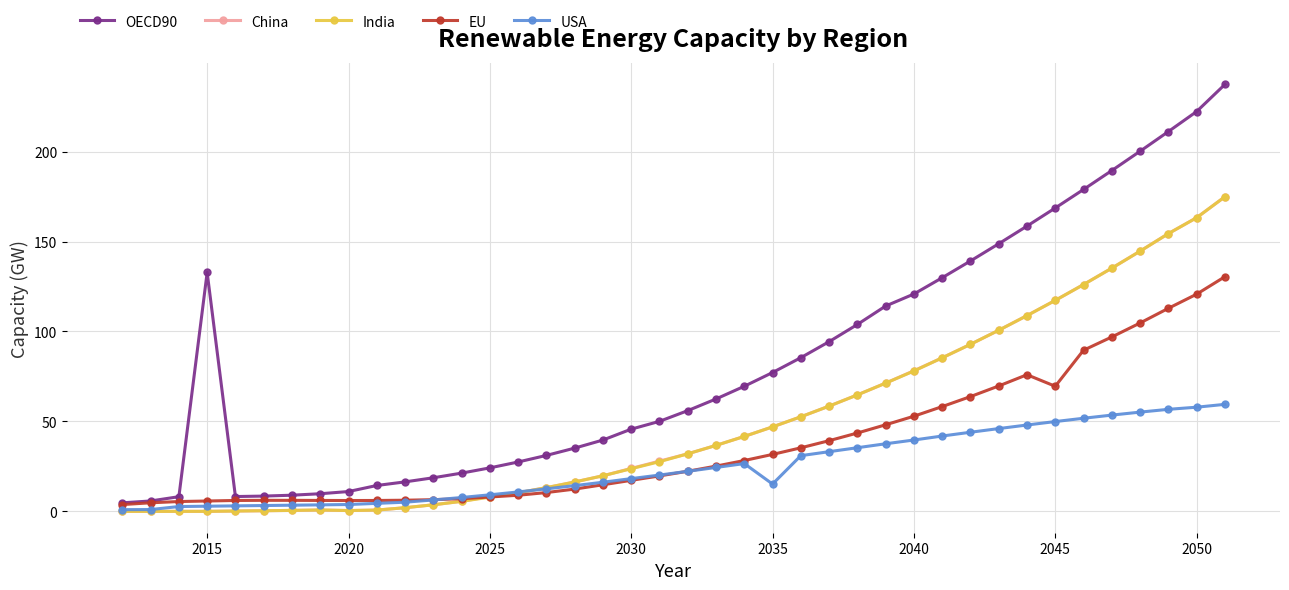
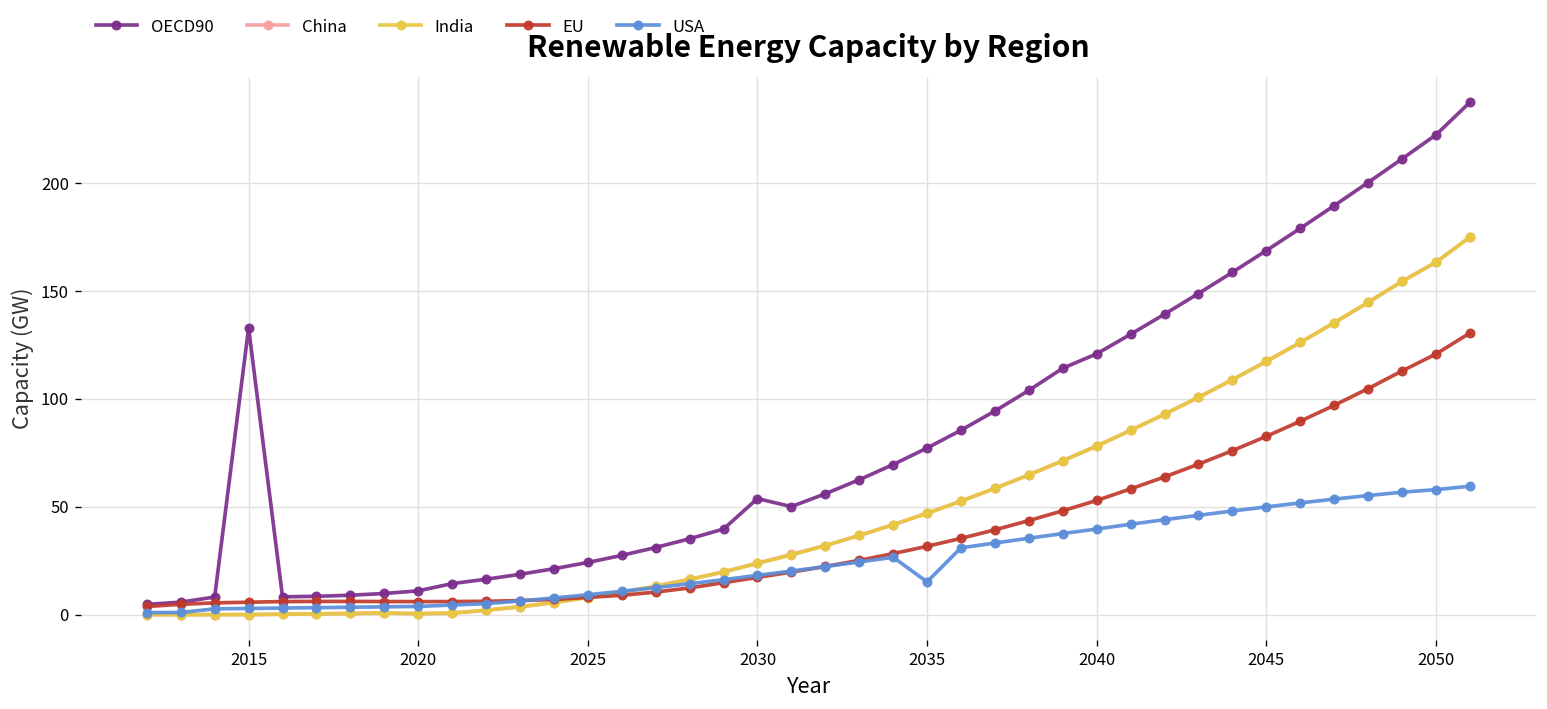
  {
    "OECD90": {
      "2015": 133,
      "2020": 11,
      "2025": 24,
-     "2030": 46,
+     "2030": 54,
      "2035": 77,
      "2040": 121,
      "2045": 169,
      "2050": 222
    },
    "EU": {
      "2015": 6,
      "2020": 6,
      "2035": 32,
      "2040": 53,
-     "2045": 70,
+     "2045": 83,
      "2050": 121
    },
    "USA": {
      "2015": 3,
      "2020": 4,
      "2035": 15,
      "2040": 40,
      "2045": 50,
      "2050": 58
    }
  }
